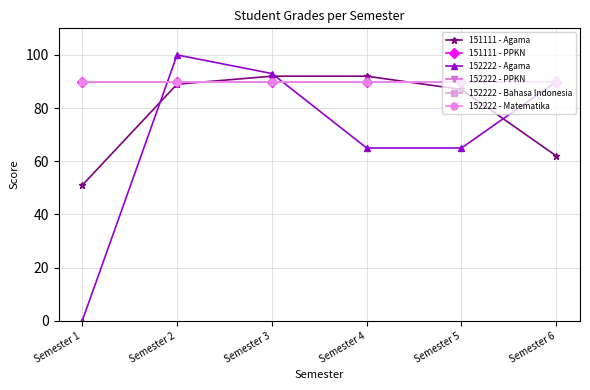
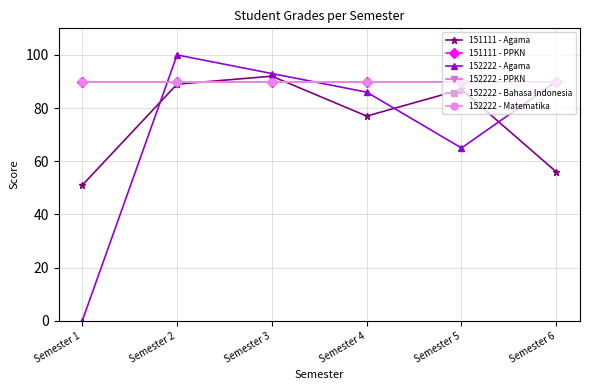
  {
    "151111 - Agama": {
      "Semester 1": 51,
      "Semester 2": 89,
      "Semester 3": 92,
-     "Semester 4": 92,
-     "Semester 6": 62
+     "Semester 4": 77,
+     "Semester 6": 56
    },
    "152222 - Matematika": {
      "Semester 1": 90,
      "Semester 2": 90,
      "Semester 3": 90,
      "Semester 4": 90
    },
    "152222 - Agama": {
      "Semester 1": 0,
      "Semester 2": 100,
      "Semester 3": 93,
-     "Semester 4": 65,
+     "Semester 4": 86,
      "Semester 5": 65
    }
  }
